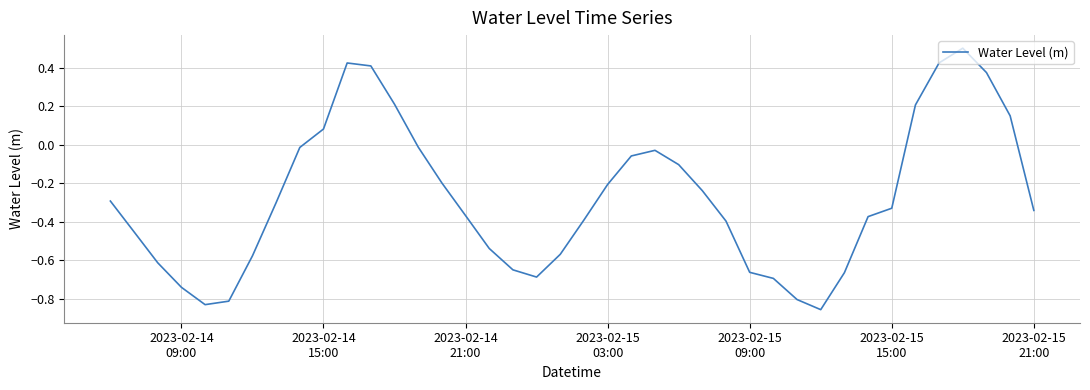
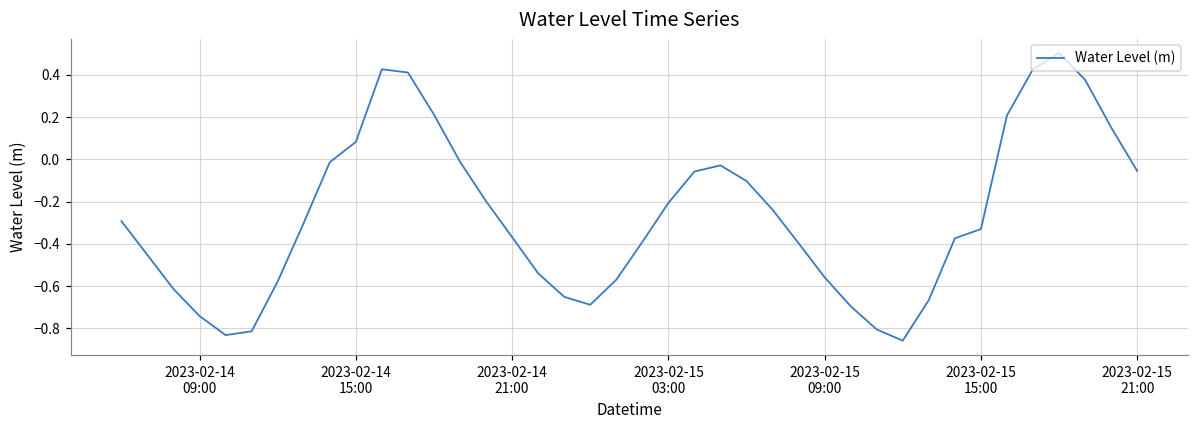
  {
    "2023-02-14 09:00": -0.74,
    "2023-02-14 15:00": 0.08,
    "2023-02-14 21:00": -0.37,
    "2023-02-15 03:00": -0.21,
-   "2023-02-15 09:00": -0.66,
+   "2023-02-15 09:00": -0.56,
    "2023-02-15 15:00": -0.33,
-   "2023-02-15 21:00": -0.34
+   "2023-02-15 21:00": -0.06
  }
